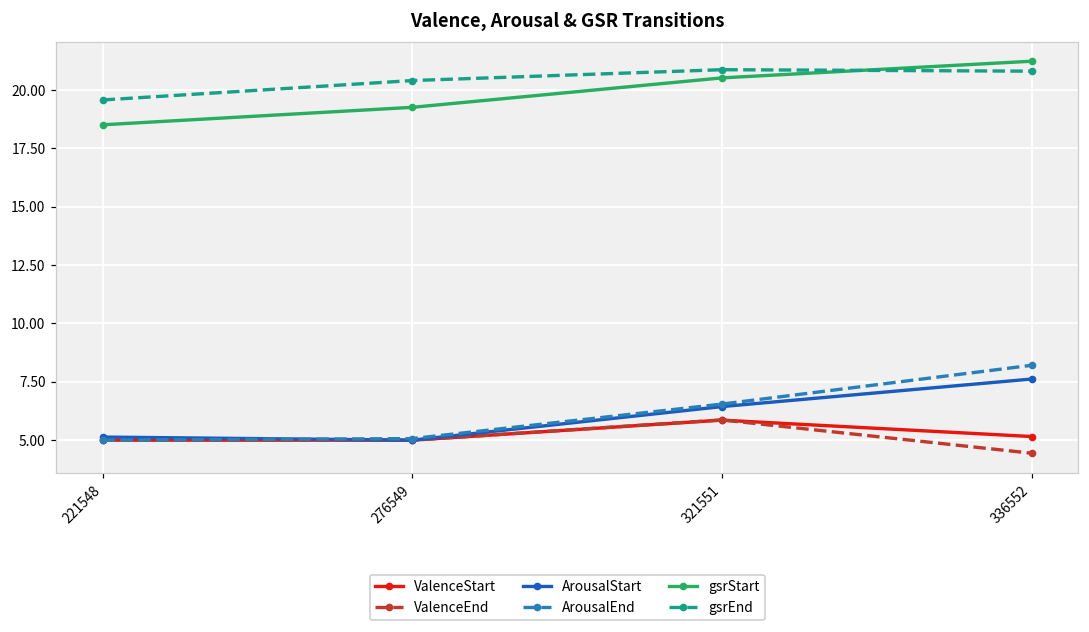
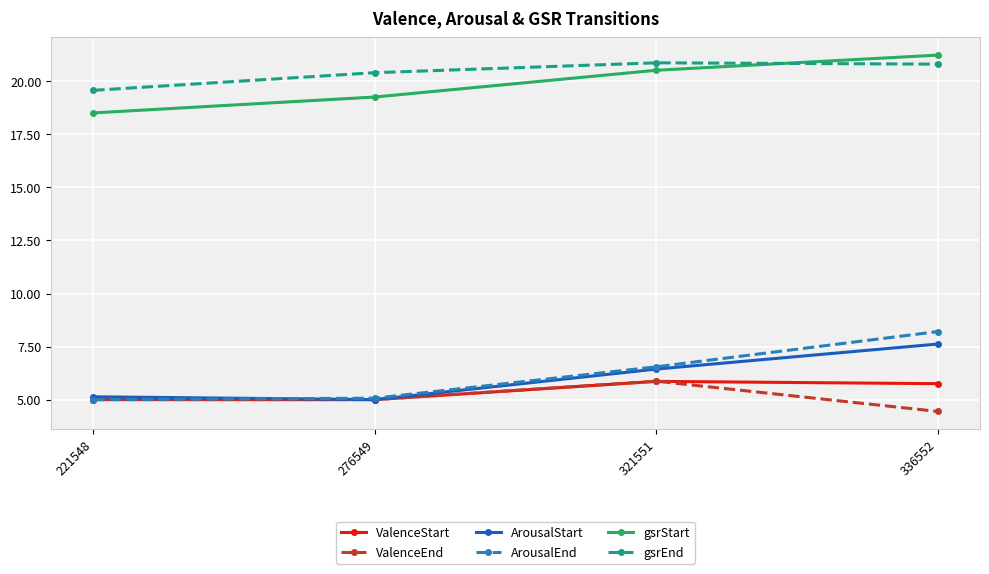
  {
    "ValenceStart": {
-     "336552": 5.2
+     "336552": 5.8
    },
    "ValenceEnd": {
      "336552": 4.4
    }
  }
